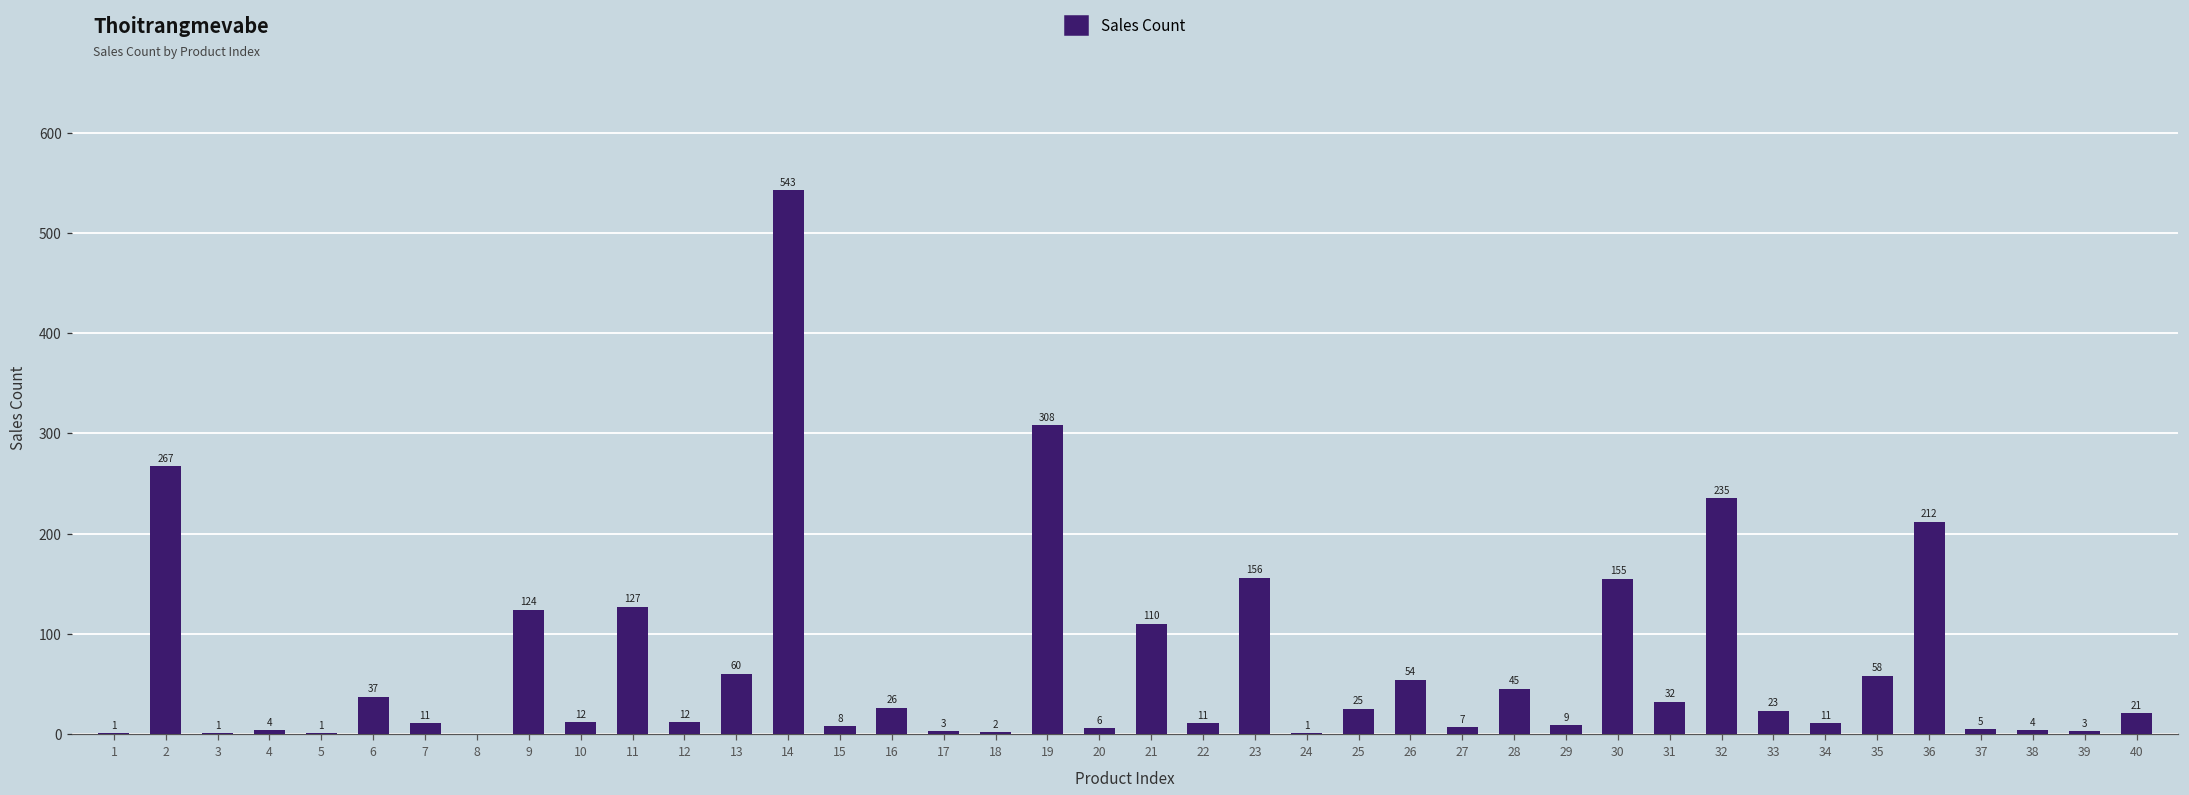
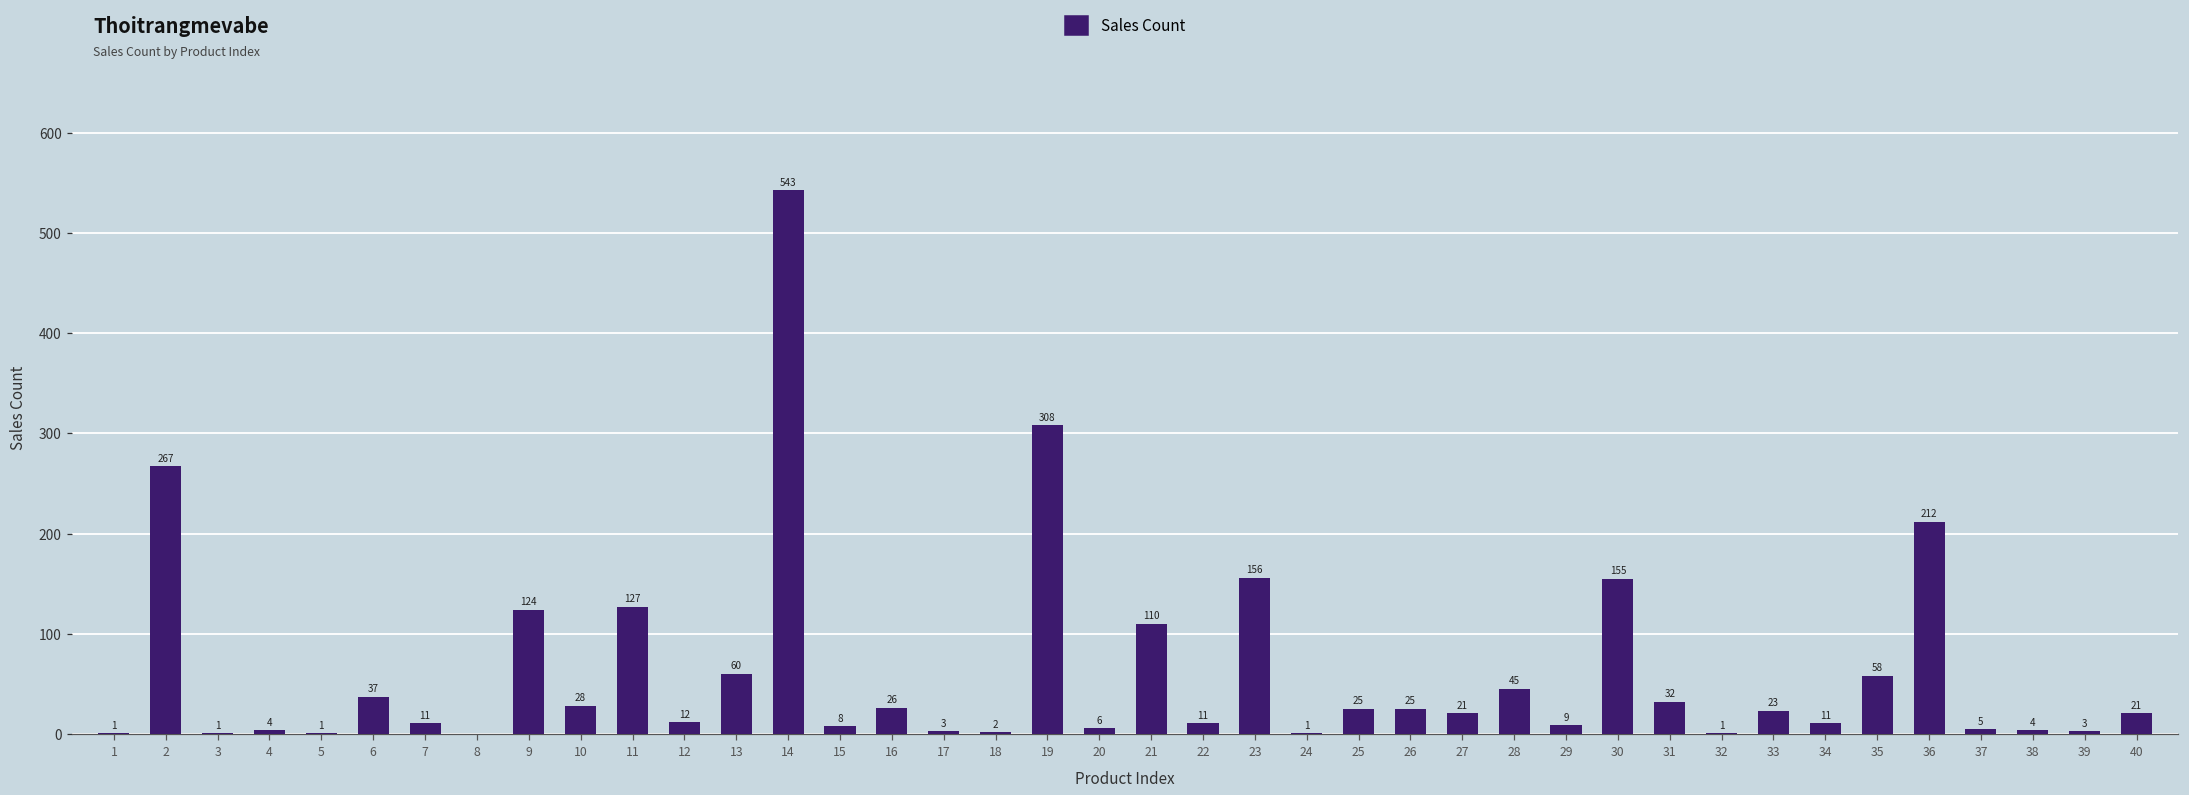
  {
    "1": 1,
    "2": 267,
    "3": 1,
    "4": 4,
    "5": 1,
    "6": 37,
    "7": 11,
    "9": 124,
-   "10": 12,
+   "10": 28,
    "11": 127,
    "12": 12,
    "13": 60,
    "14": 543,
    "15": 8,
    "16": 26,
    "17": 3,
    "18": 2,
    "19": 308,
    "20": 6,
    "21": 110,
    "22": 11,
    "23": 156,
    "24": 1,
    "25": 25,
-   "26": 54,
-   "27": 7,
+   "26": 25,
+   "27": 21,
    "28": 45,
    "29": 9,
    "30": 155,
    "31": 32,
-   "32": 235,
+   "32": 1,
    "33": 23,
    "34": 11,
    "35": 58,
    "36": 212,
    "37": 5,
    "38": 4,
    "39": 3,
    "40": 21
  }
